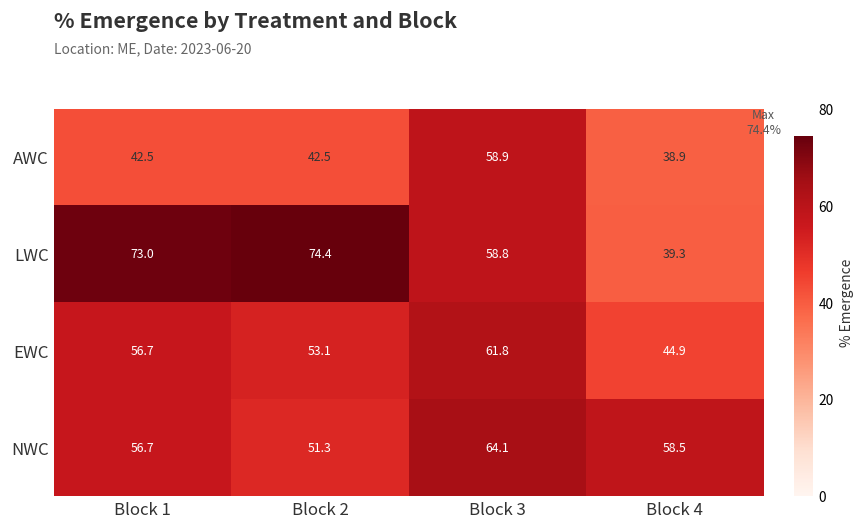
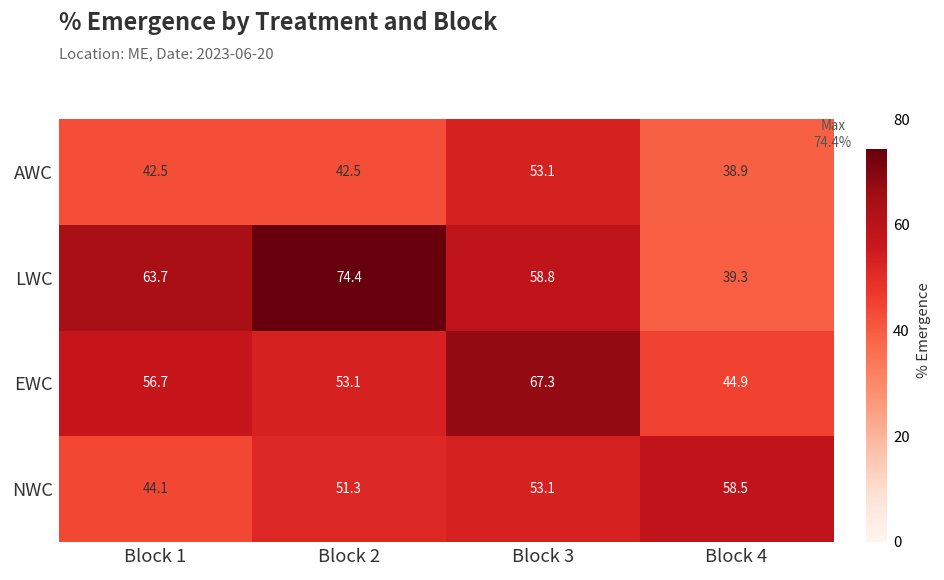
  {
    "AWC": {
      "Block 1": 42.5,
      "Block 2": 42.5,
-     "Block 3": 58.9,
+     "Block 3": 53.1,
      "Block 4": 38.9
    },
    "LWC": {
-     "Block 1": 73.0,
+     "Block 1": 63.7,
      "Block 2": 74.4,
      "Block 3": 58.8,
      "Block 4": 39.3
    },
    "EWC": {
      "Block 1": 56.7,
      "Block 2": 53.1,
-     "Block 3": 61.8,
+     "Block 3": 67.3,
      "Block 4": 44.9
    },
    "NWC": {
-     "Block 1": 56.7,
+     "Block 1": 44.1,
      "Block 2": 51.3,
-     "Block 3": 64.1,
+     "Block 3": 53.1,
      "Block 4": 58.5
    }
  }
